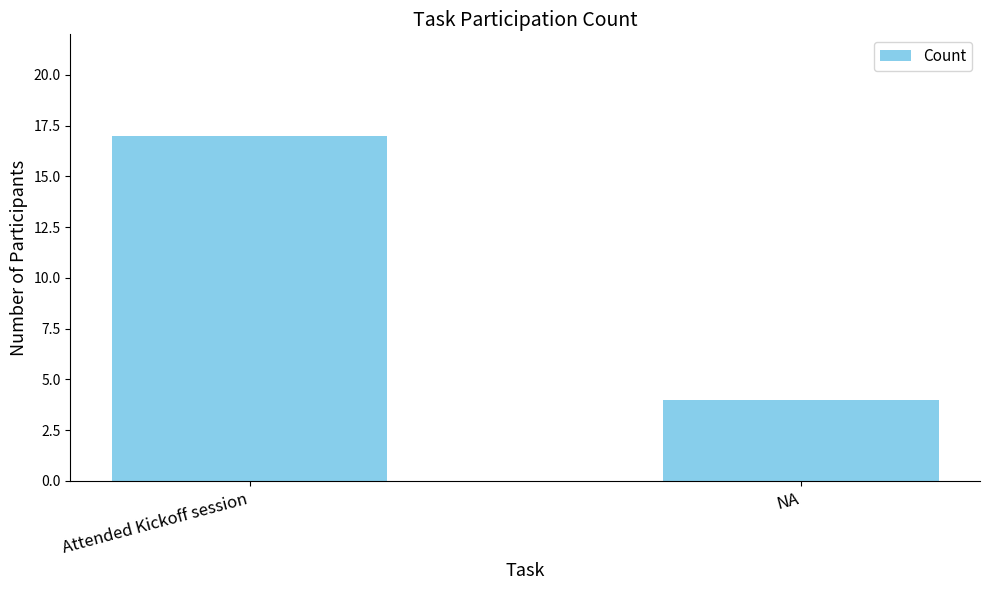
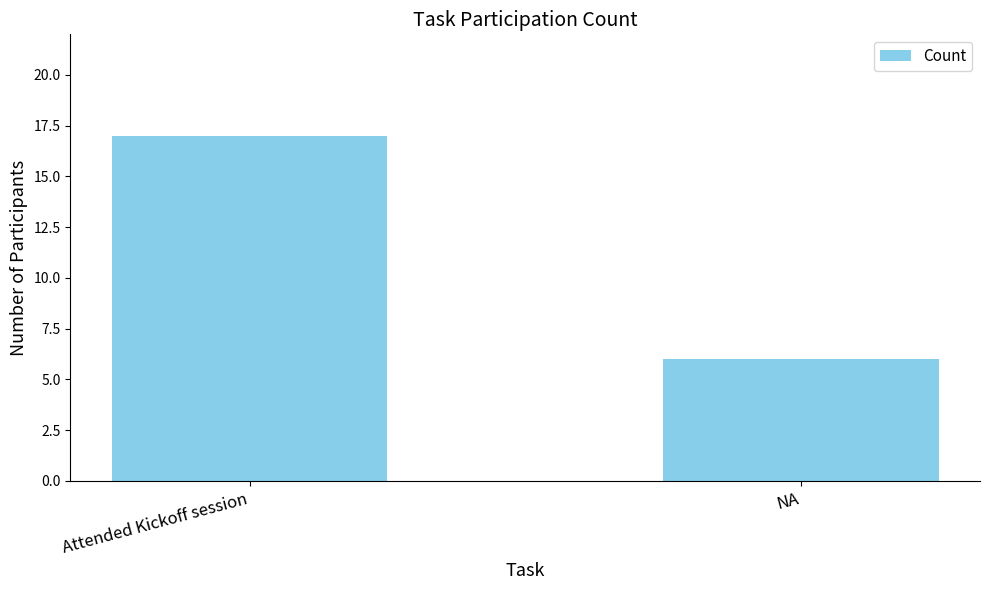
  {
    "Attended Kickoff session": 17,
-   "NA": 4
+   "NA": 6
  }
